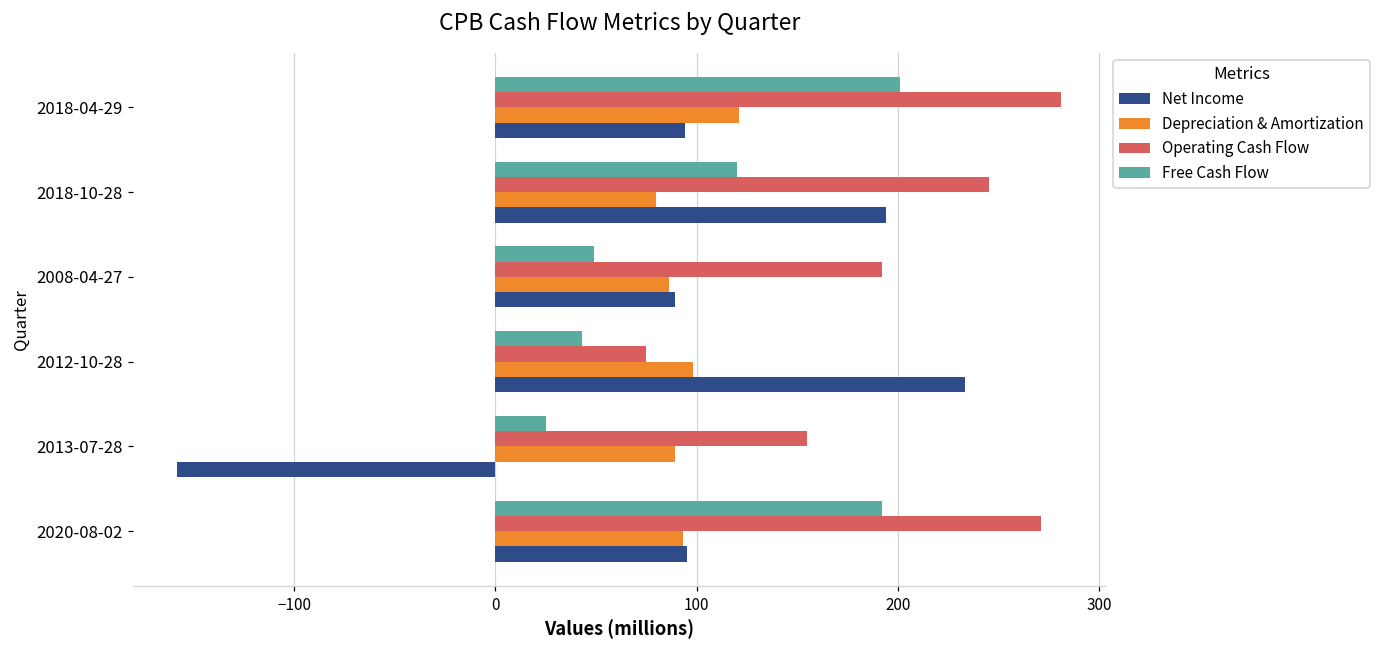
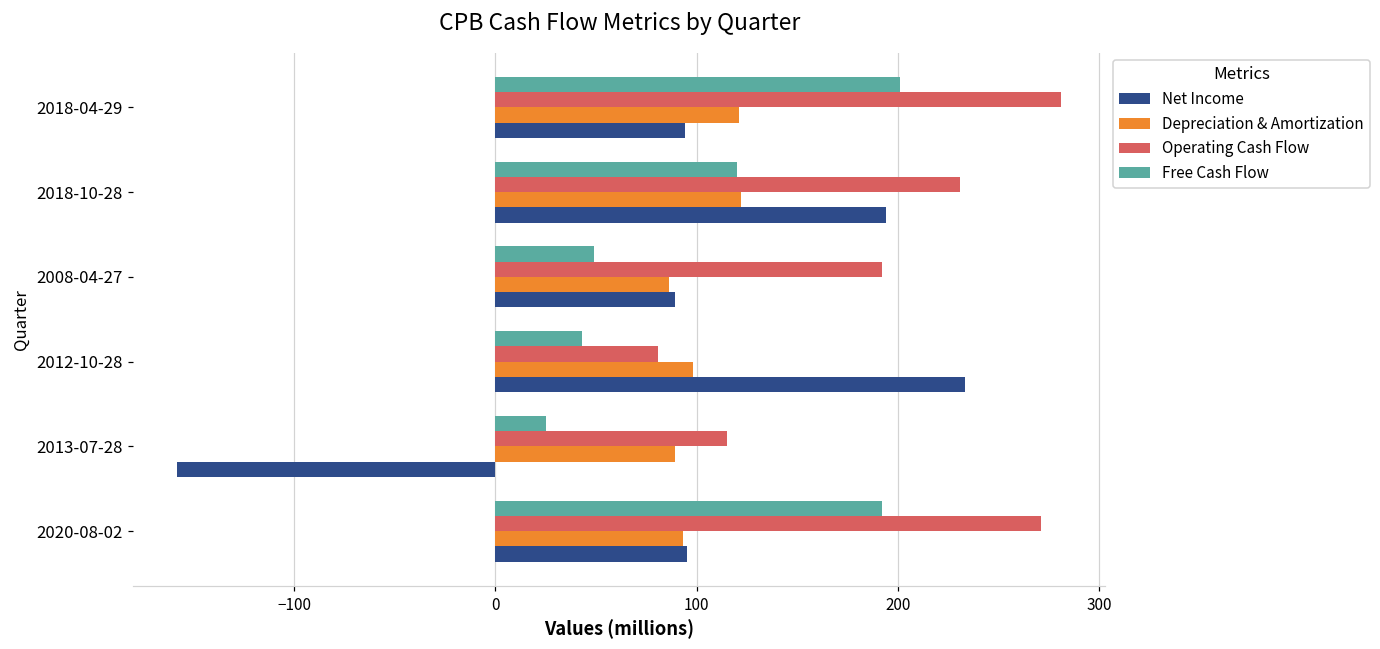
  {
    "Net Income": {
      "2018-04-29": 94,
      "2018-10-28": 194,
      "2008-04-27": 89,
      "2012-10-28": 233,
      "2013-07-28": -158,
      "2020-08-02": 95
    },
    "Depreciation & Amortization": {
      "2018-04-29": 121,
-     "2018-10-28": 80,
+     "2018-10-28": 122,
      "2008-04-27": 86,
      "2012-10-28": 98,
      "2013-07-28": 89,
      "2020-08-02": 93
    },
    "Operating Cash Flow": {
      "2018-04-29": 281,
-     "2018-10-28": 245,
+     "2018-10-28": 231,
      "2008-04-27": 192,
-     "2012-10-28": 75,
-     "2013-07-28": 155,
+     "2012-10-28": 81,
+     "2013-07-28": 115,
      "2020-08-02": 271
    },
    "Free Cash Flow": {
      "2018-04-29": 201,
      "2018-10-28": 120,
      "2008-04-27": 49,
      "2012-10-28": 43,
      "2013-07-28": 25,
      "2020-08-02": 192
    }
  }
